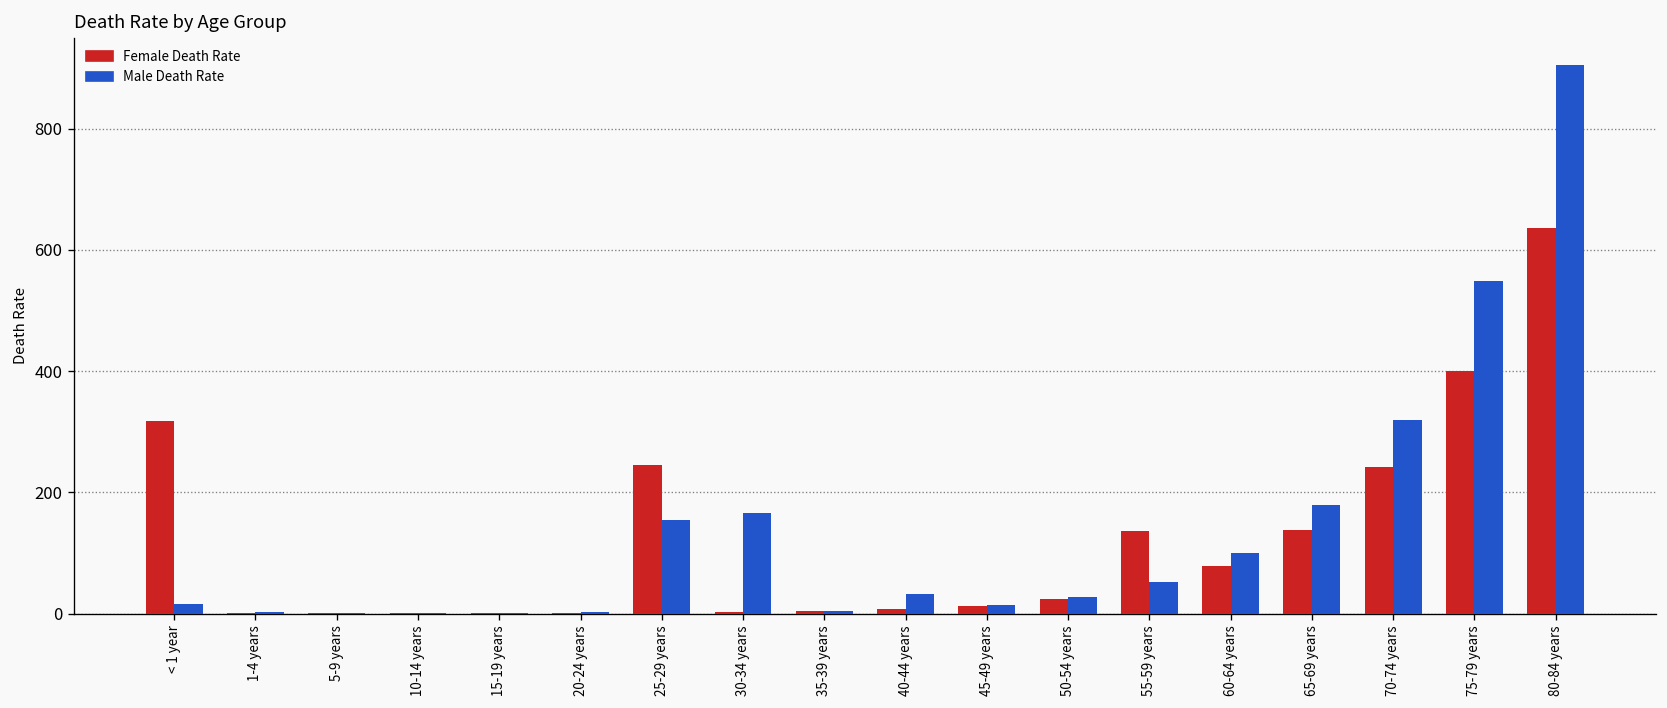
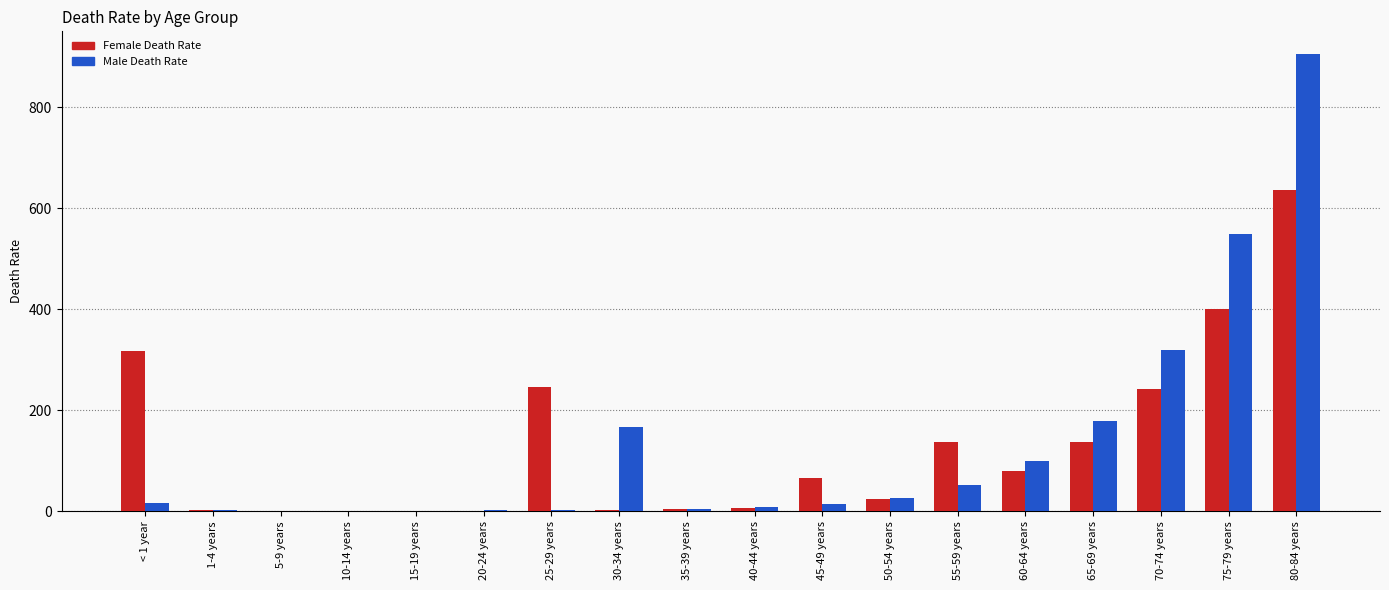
  {
    "Female Death Rate": {
      "< 1 year": 320,
      "25-29 years": 250,
      "40-44 years": 10,
-     "45-49 years": 10,
+     "45-49 years": 70,
      "50-54 years": 20,
      "55-59 years": 140,
      "60-64 years": 80,
      "65-69 years": 140,
      "70-74 years": 240,
      "75-79 years": 400,
      "80-84 years": 640
    },
    "Male Death Rate": {
      "< 1 year": 20,
-     "25-29 years": 150,
+     "25-29 years": 0,
      "30-34 years": 170,
-     "40-44 years": 30,
+     "40-44 years": 10,
      "45-49 years": 10,
      "50-54 years": 30,
      "55-59 years": 50,
      "60-64 years": 100,
      "65-69 years": 180,
      "70-74 years": 320,
      "75-79 years": 550,
      "80-84 years": 910
    }
  }
